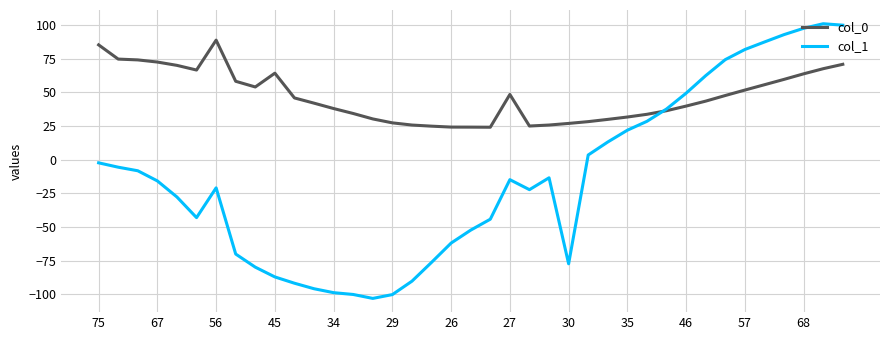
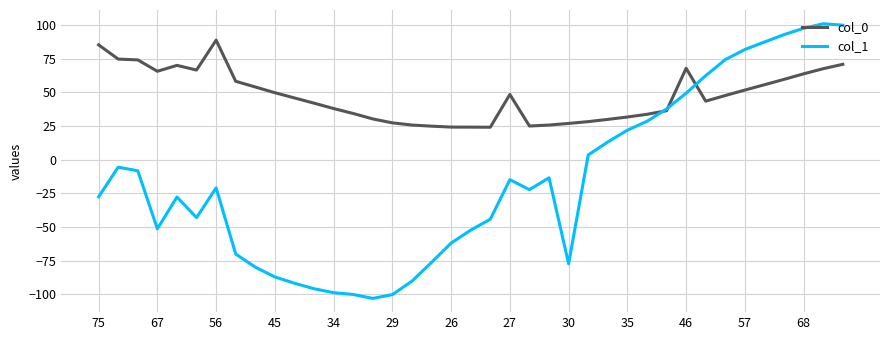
  {
    "col_0": {
      "75": 85,
-     "67": 73,
+     "67": 66,
      "56": 89,
-     "45": 64,
+     "45": 50,
      "27": 48,
      "30": 27,
-     "46": 40,
+     "46": 68,
      "57": 52,
      "68": 64
    },
    "col_1": {
-     "75": -2,
-     "67": -16,
+     "75": -28,
+     "67": -51,
      "56": -21,
      "45": -87,
      "27": -15,
      "30": -77,
      "46": 49,
      "57": 82,
      "68": 98
    }
  }
